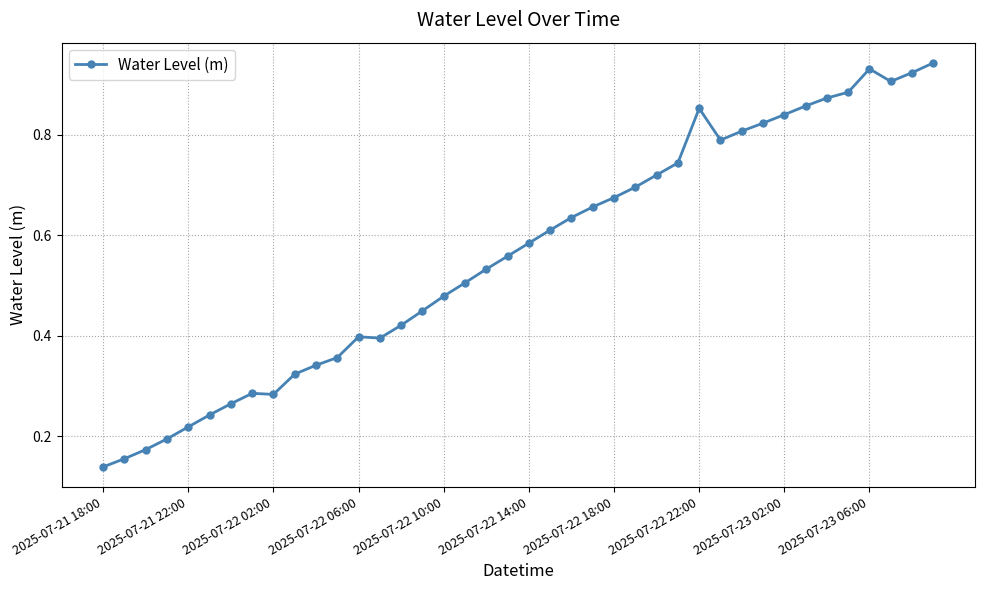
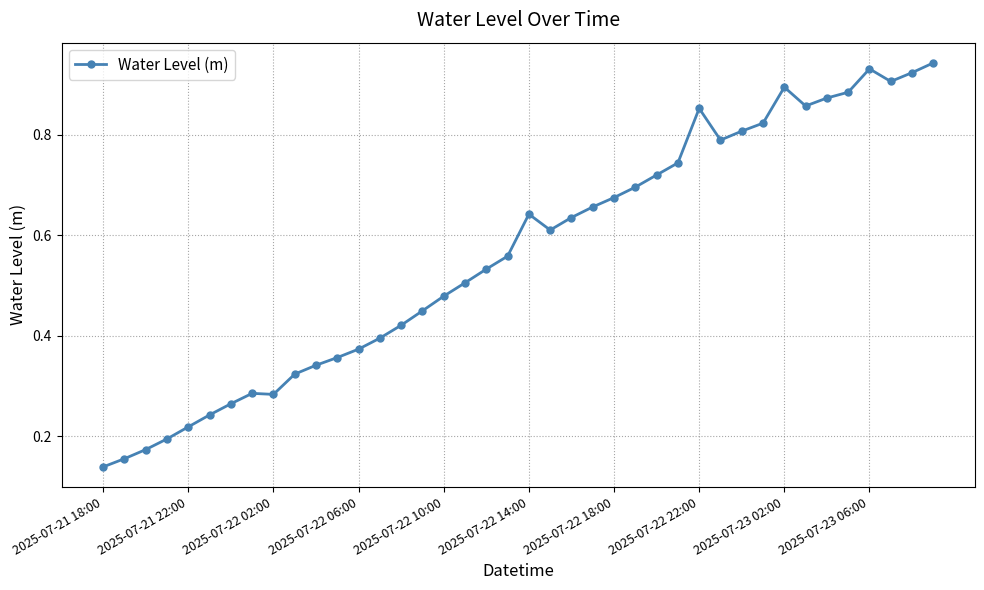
  {
    "2025-07-21 18:00": 0.14,
    "2025-07-21 22:00": 0.22,
    "2025-07-22 02:00": 0.28,
-   "2025-07-22 06:00": 0.40,
+   "2025-07-22 06:00": 0.37,
    "2025-07-22 10:00": 0.48,
-   "2025-07-22 14:00": 0.58,
+   "2025-07-22 14:00": 0.64,
    "2025-07-22 18:00": 0.67,
    "2025-07-22 22:00": 0.85,
-   "2025-07-23 02:00": 0.84,
+   "2025-07-23 02:00": 0.89,
    "2025-07-23 06:00": 0.93
  }
